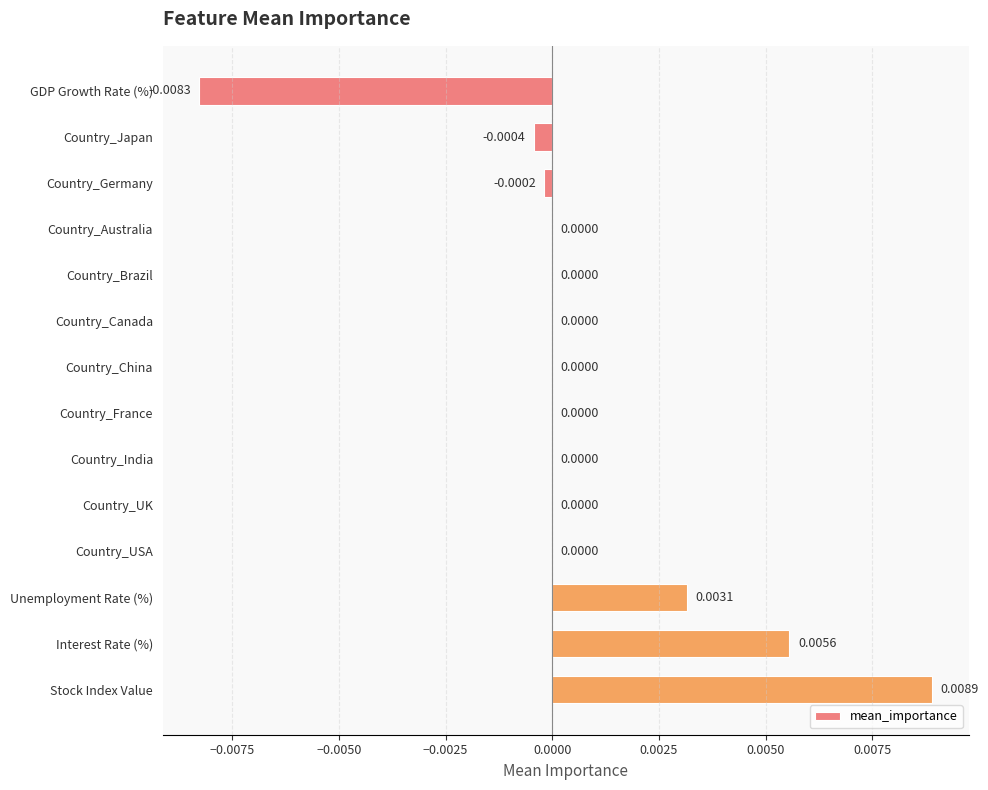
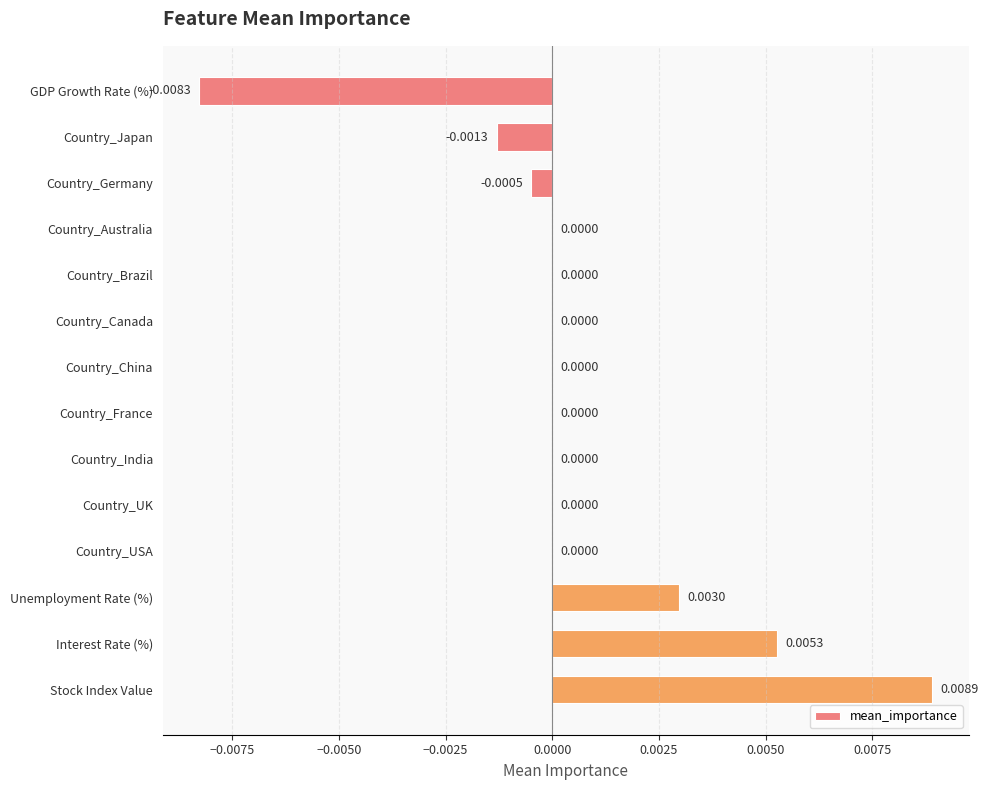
  {
    "GDP Growth Rate (%)": -0.0083,
-   "Country_Japan": -0.0004,
-   "Country_Germany": -0.0002,
+   "Country_Japan": -0.0013,
+   "Country_Germany": -0.0005,
    "Country_Australia": 0.0000,
    "Country_Brazil": 0.0000,
    "Country_Canada": 0.0000,
    "Country_China": 0.0000,
    "Country_France": 0.0000,
    "Country_India": 0.0000,
    "Country_UK": 0.0000,
    "Country_USA": 0.0000,
-   "Unemployment Rate (%)": 0.0031,
-   "Interest Rate (%)": 0.0056,
+   "Unemployment Rate (%)": 0.0030,
+   "Interest Rate (%)": 0.0053,
    "Stock Index Value": 0.0089
  }
